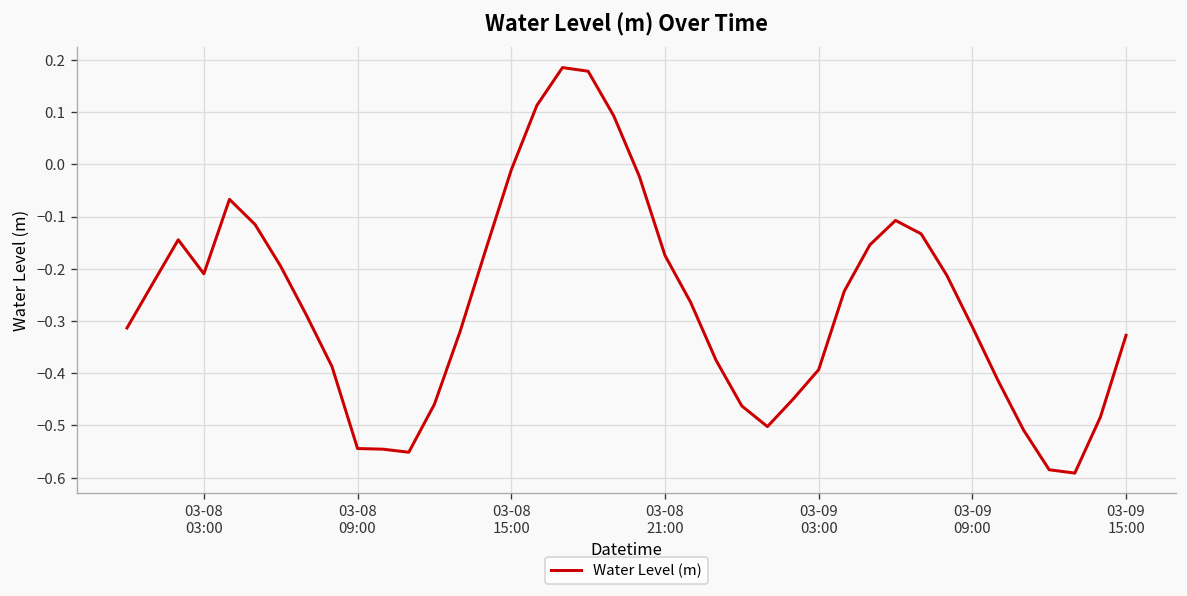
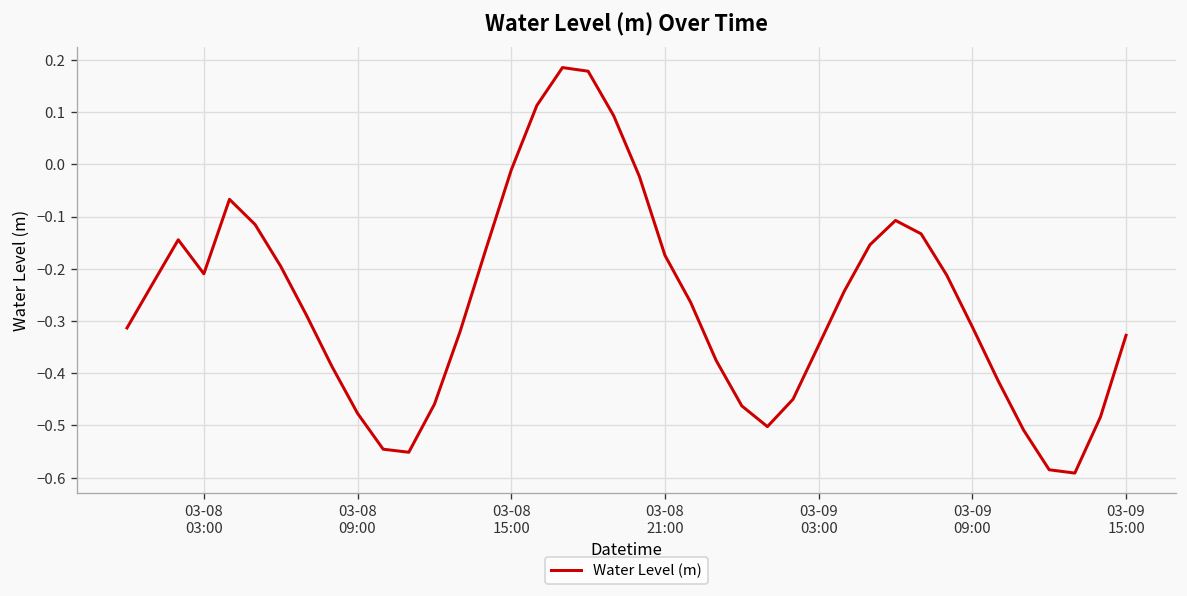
  {
    "03-08 03:00": -0.21,
-   "03-08 09:00": -0.54,
+   "03-08 09:00": -0.48,
    "03-08 15:00": -0.01,
    "03-08 21:00": -0.17,
-   "03-09 03:00": -0.39,
+   "03-09 03:00": -0.35,
    "03-09 09:00": -0.31,
    "03-09 15:00": -0.33
  }
